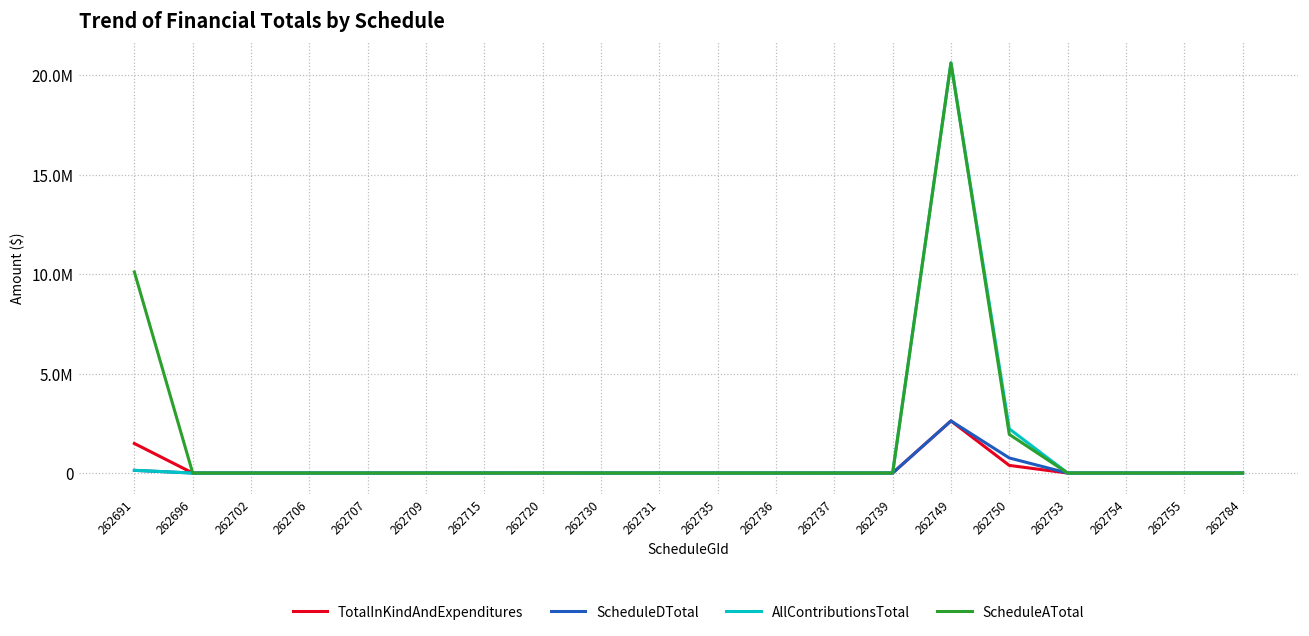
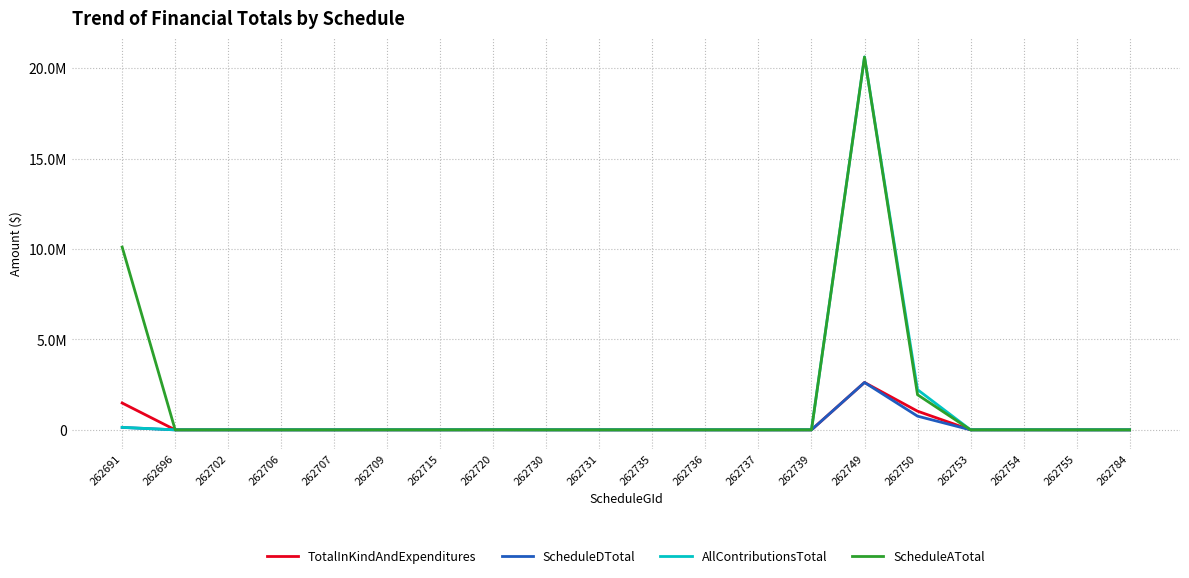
  {
    "TotalInKindAndExpenditures": {
      "262691": 1500000,
-     "262750": 400000
+     "262750": 1000000
    },
    "ScheduleDTotal": {
      "262750": 800000
    },
    "AllContributionsTotal": {
      "262750": 2200000
    },
    "ScheduleATotal": {
      "262691": 10100000,
      "262750": 1900000
    }
  }
